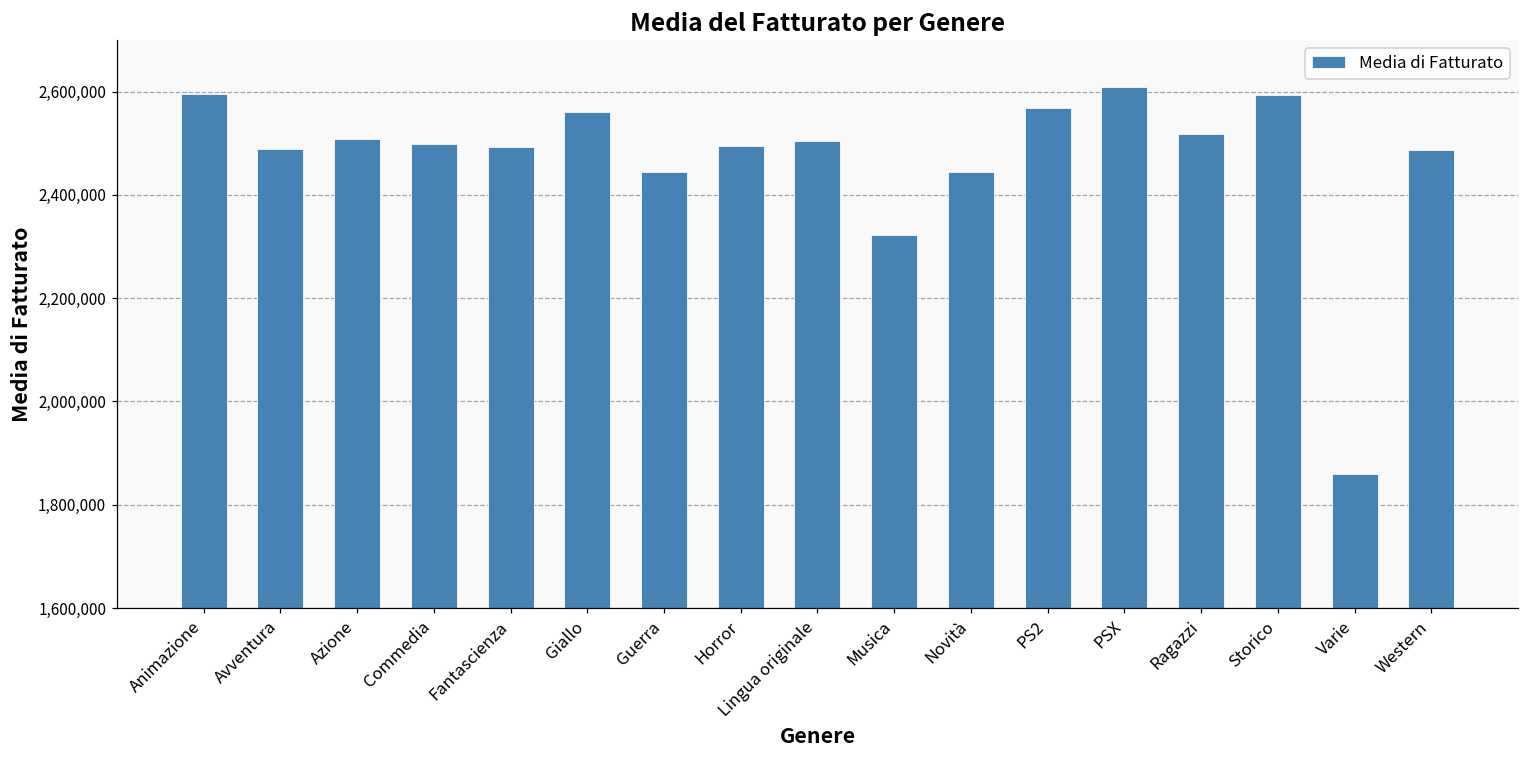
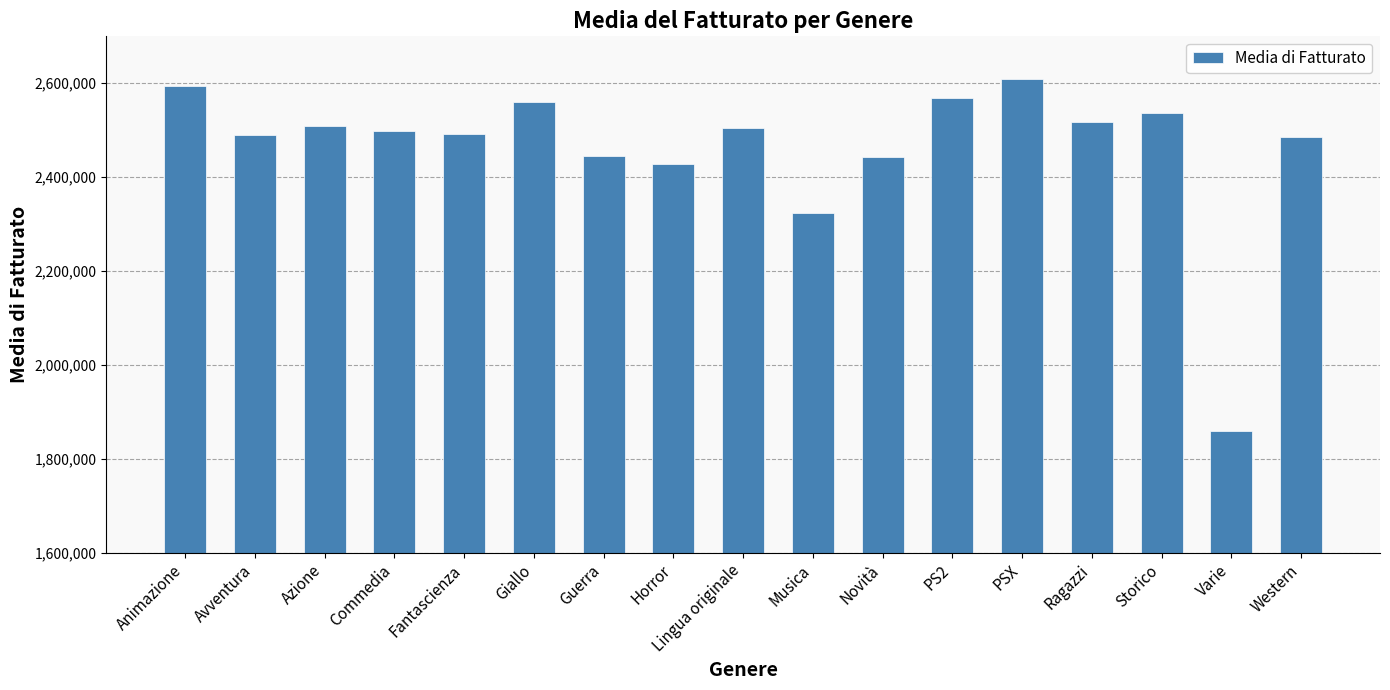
  {
    "Animazione": "2,600,000",
    "Avventura": "2,490,000",
    "Azione": "2,510,000",
    "Commedia": "2,500,000",
    "Fantascienza": "2,490,000",
    "Giallo": "2,560,000",
    "Guerra": "2,440,000",
-   "Horror": "2,500,000",
+   "Horror": "2,430,000",
    "Lingua originale": "2,500,000",
    "Musica": "2,320,000",
    "Novità": "2,440,000",
    "PS2": "2,570,000",
    "PSX": "2,610,000",
    "Ragazzi": "2,520,000",
-   "Storico": "2,590,000",
+   "Storico": "2,540,000",
    "Varie": "1,860,000",
    "Western": "2,490,000"
  }
